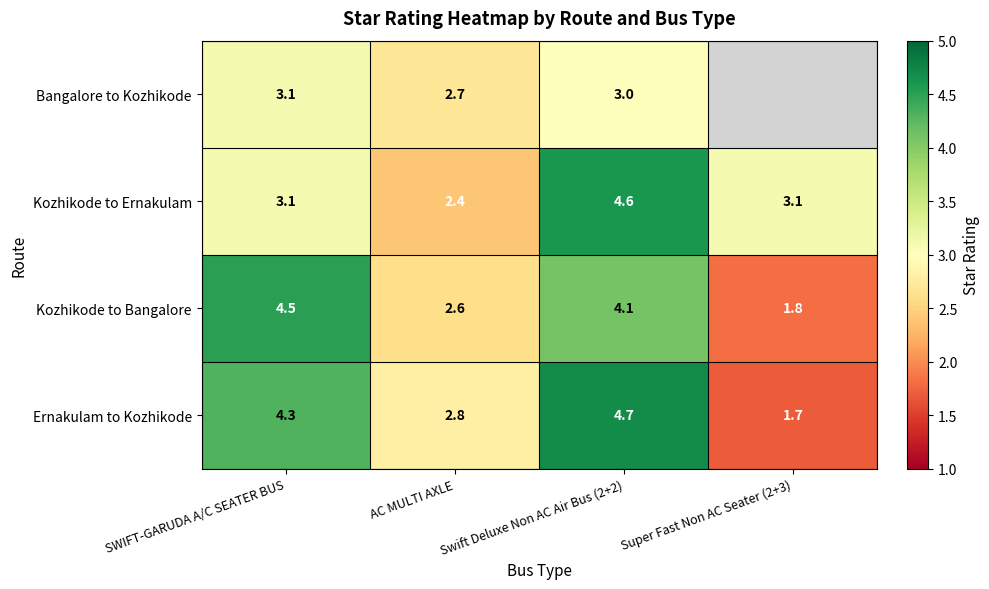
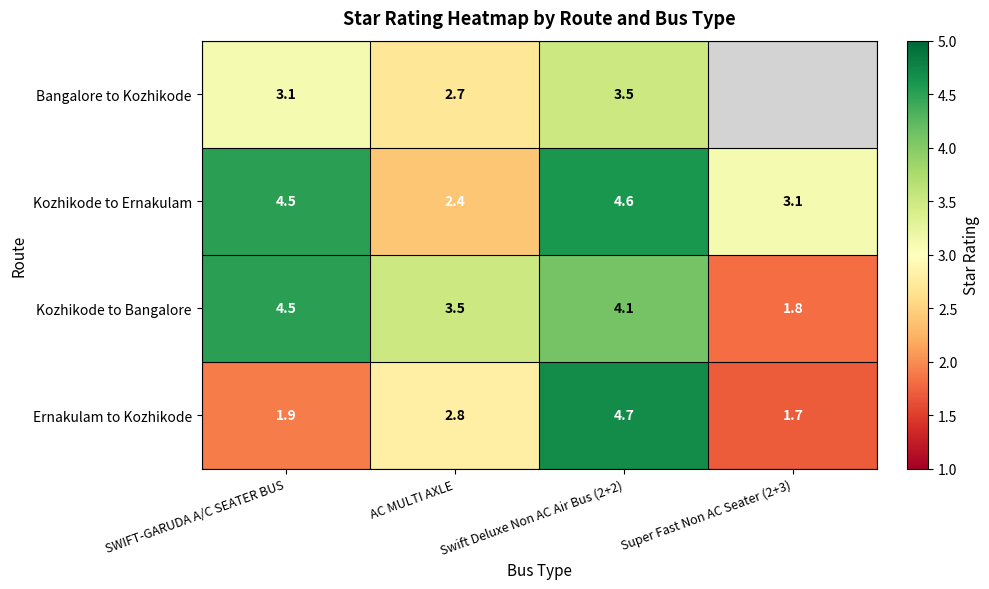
  {
    "Bangalore to Kozhikode": {
      "SWIFT-GARUDA A/C SEATER BUS": 3.1,
      "AC MULTI AXLE": 2.7,
-     "Swift Deluxe Non AC Air Bus (2+2)": 3.0
+     "Swift Deluxe Non AC Air Bus (2+2)": 3.5
    },
    "Kozhikode to Ernakulam": {
-     "SWIFT-GARUDA A/C SEATER BUS": 3.1,
+     "SWIFT-GARUDA A/C SEATER BUS": 4.5,
      "AC MULTI AXLE": 2.4,
      "Swift Deluxe Non AC Air Bus (2+2)": 4.6,
      "Super Fast Non AC Seater (2+3)": 3.1
    },
    "Kozhikode to Bangalore": {
      "SWIFT-GARUDA A/C SEATER BUS": 4.5,
-     "AC MULTI AXLE": 2.6,
+     "AC MULTI AXLE": 3.5,
      "Swift Deluxe Non AC Air Bus (2+2)": 4.1,
      "Super Fast Non AC Seater (2+3)": 1.8
    },
    "Ernakulam to Kozhikode": {
-     "SWIFT-GARUDA A/C SEATER BUS": 4.3,
+     "SWIFT-GARUDA A/C SEATER BUS": 1.9,
      "AC MULTI AXLE": 2.8,
      "Swift Deluxe Non AC Air Bus (2+2)": 4.7,
      "Super Fast Non AC Seater (2+3)": 1.7
    }
  }
